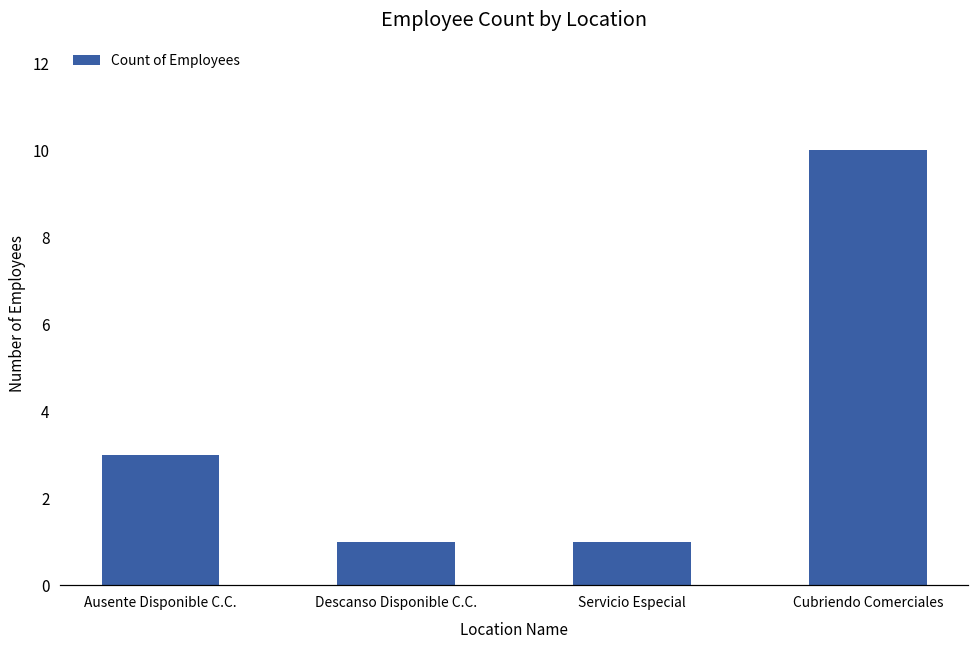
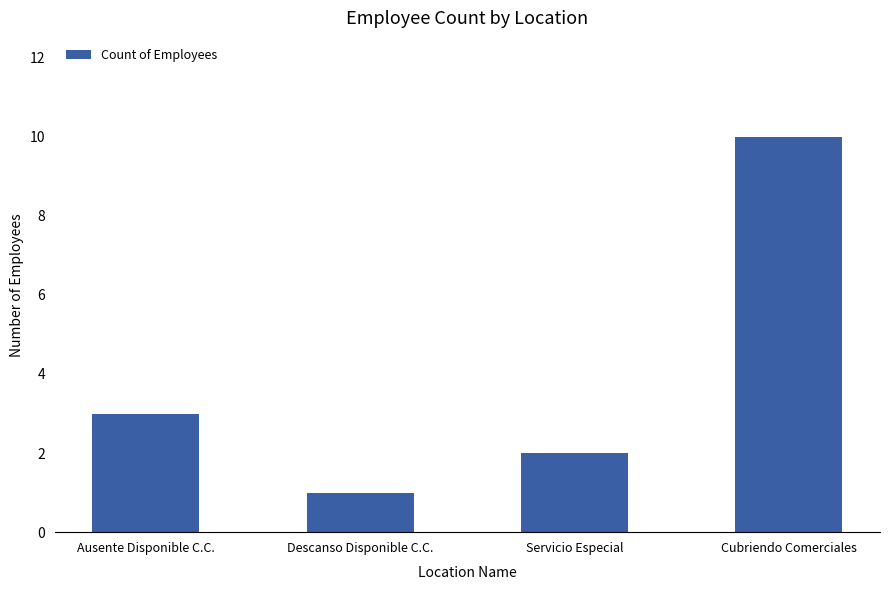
  {
    "Ausente Disponible C.C.": 3,
    "Descanso Disponible C.C.": 1,
-   "Servicio Especial": 1,
+   "Servicio Especial": 2,
    "Cubriendo Comerciales": 10
  }
